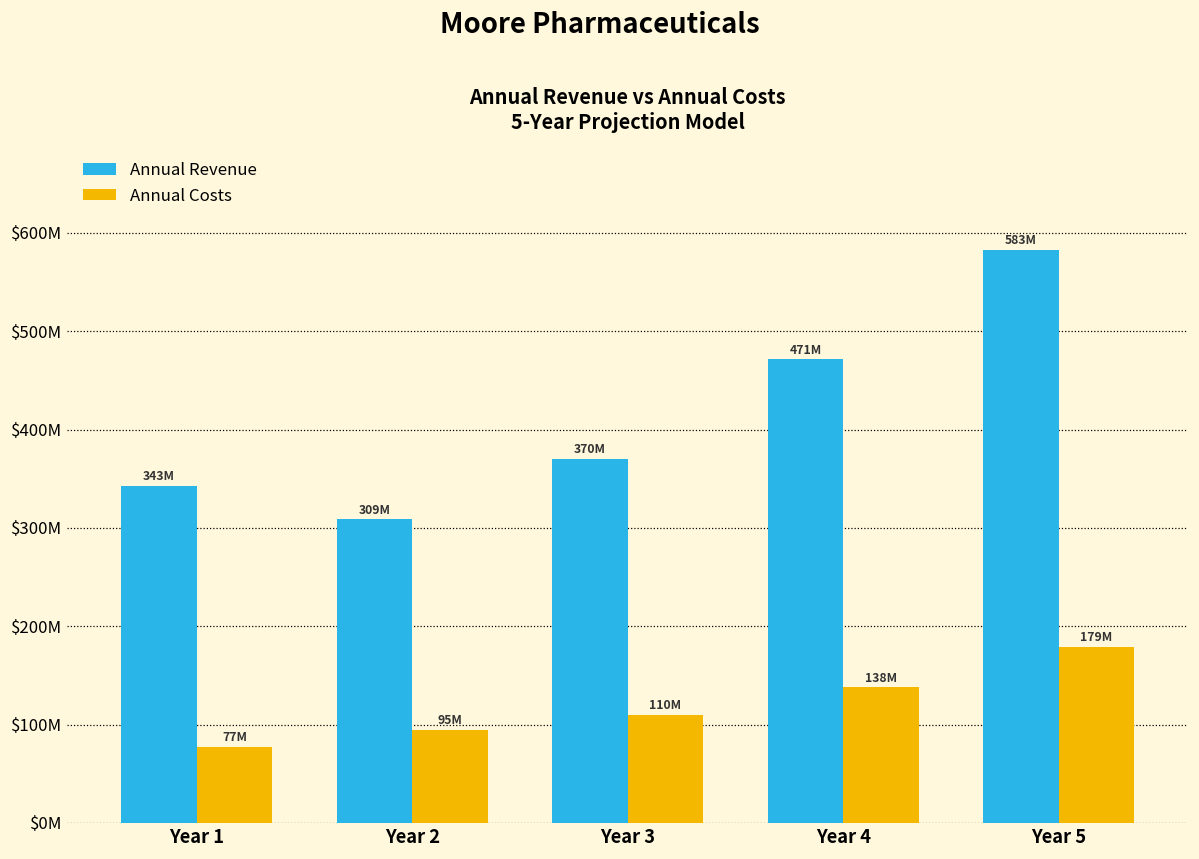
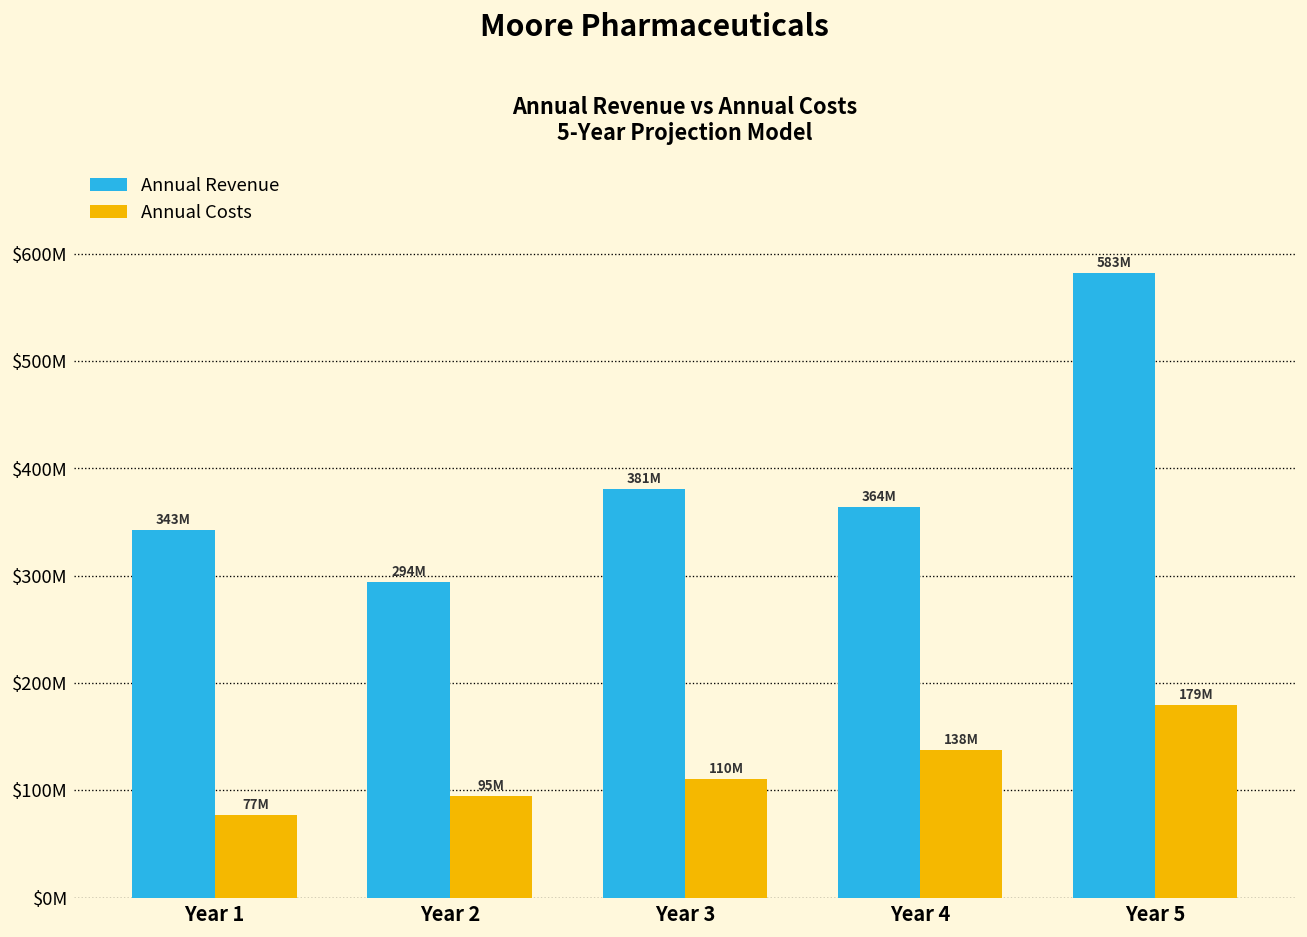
  {
    "Annual Revenue": {
      "Year 1": "343M",
-     "Year 2": "309M",
-     "Year 3": "370M",
-     "Year 4": "471M",
+     "Year 2": "294M",
+     "Year 3": "381M",
+     "Year 4": "364M",
      "Year 5": "583M"
    },
    "Annual Costs": {
      "Year 1": "77M",
      "Year 2": "95M",
      "Year 3": "110M",
      "Year 4": "138M",
      "Year 5": "179M"
    }
  }
